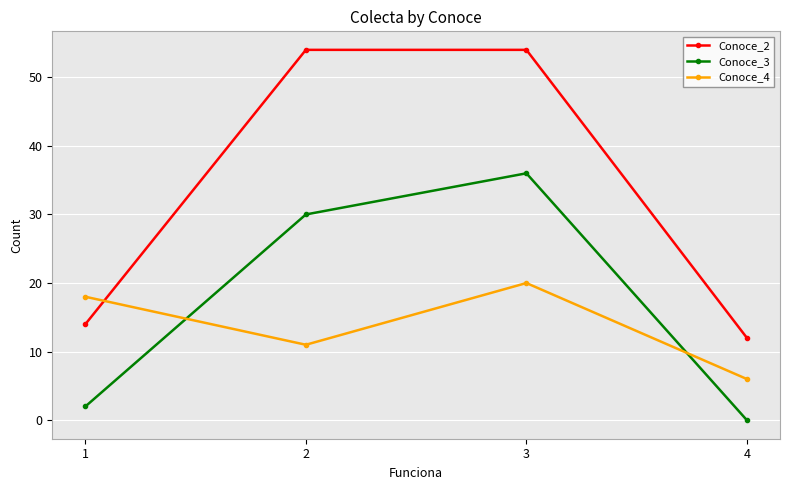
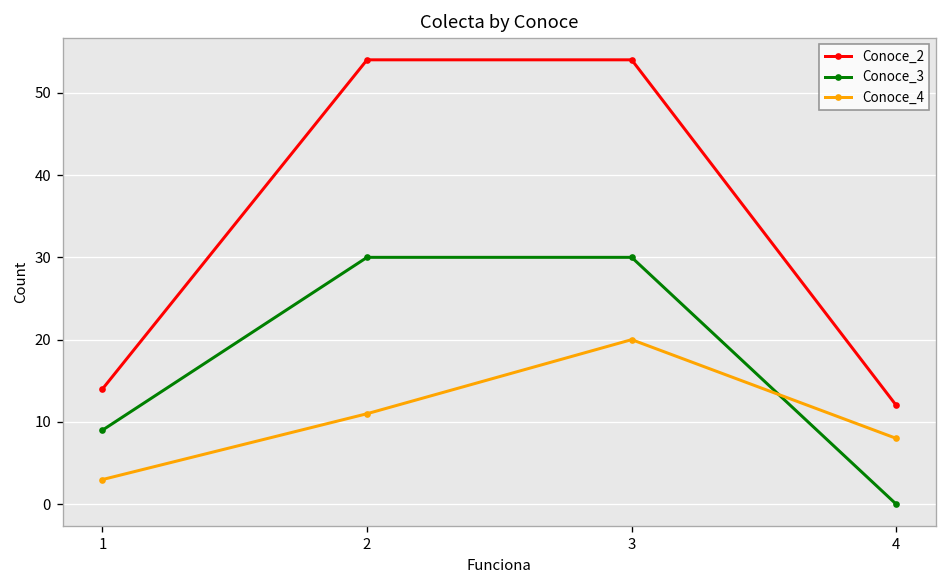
  {
    "Conoce_2": {
      "1": 14,
      "2": 54,
      "3": 54,
      "4": 12
    },
    "Conoce_3": {
-     "1": 2,
+     "1": 9,
      "2": 30,
-     "3": 36,
+     "3": 30,
      "4": 0
    },
    "Conoce_4": {
-     "1": 18,
+     "1": 3,
      "2": 11,
      "3": 20,
-     "4": 6
+     "4": 8
    }
  }
